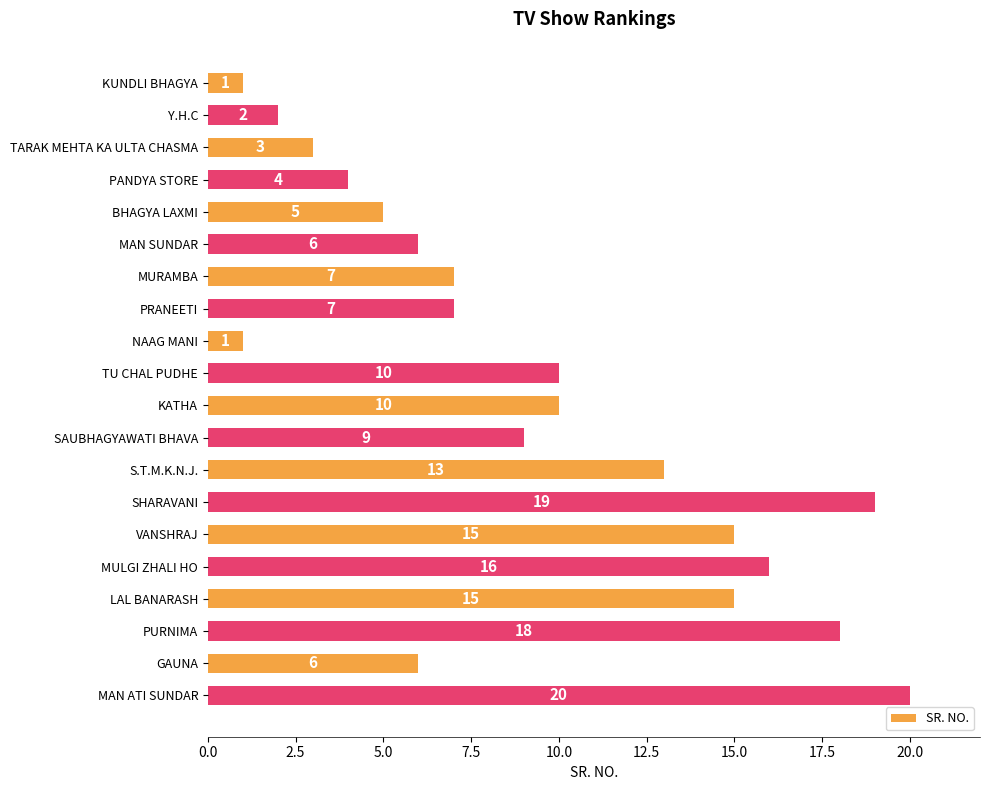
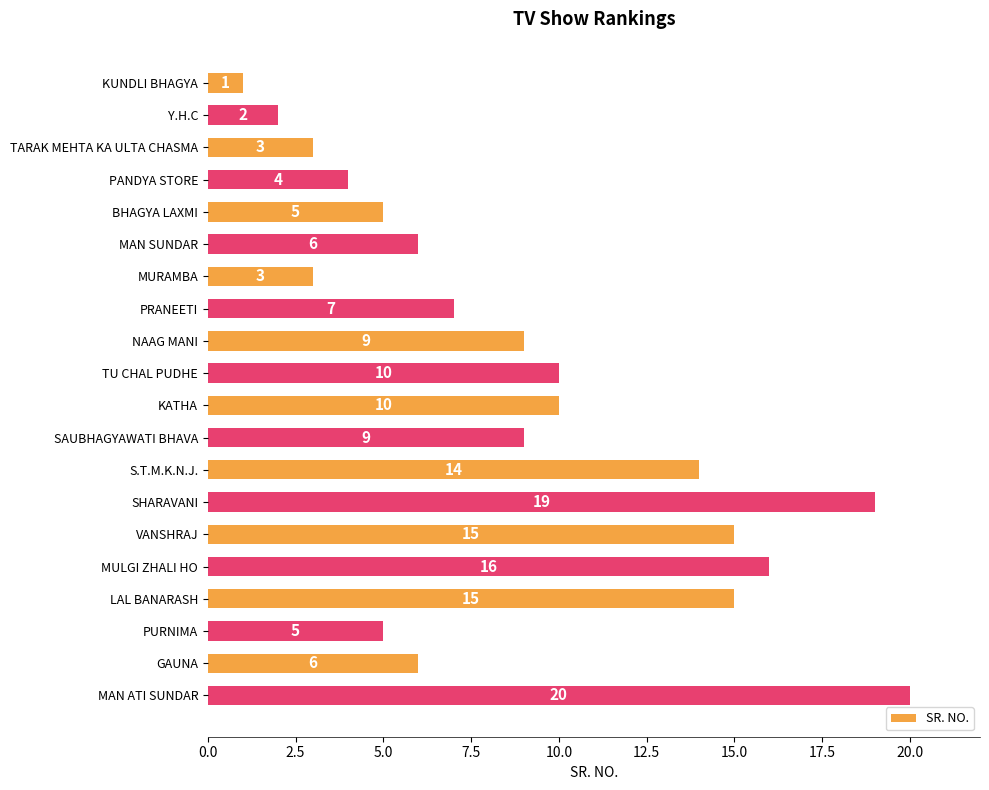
  {
    "KUNDLI BHAGYA": 1,
    "Y.H.C": 2,
    "TARAK MEHTA KA ULTA CHASMA": 3,
    "PANDYA STORE": 4,
    "BHAGYA LAXMI": 5,
    "MAN SUNDAR": 6,
-   "MURAMBA": 7,
+   "MURAMBA": 3,
    "PRANEETI": 7,
-   "NAAG MANI": 1,
+   "NAAG MANI": 9,
    "TU CHAL PUDHE": 10,
    "KATHA": 10,
    "SAUBHAGYAWATI BHAVA": 9,
-   "S.T.M.K.N.J.": 13,
+   "S.T.M.K.N.J.": 14,
    "SHARAVANI": 19,
    "VANSHRAJ": 15,
    "MULGI ZHALI HO": 16,
    "LAL BANARASH": 15,
-   "PURNIMA": 18,
+   "PURNIMA": 5,
    "GAUNA": 6,
    "MAN ATI SUNDAR": 20
  }
